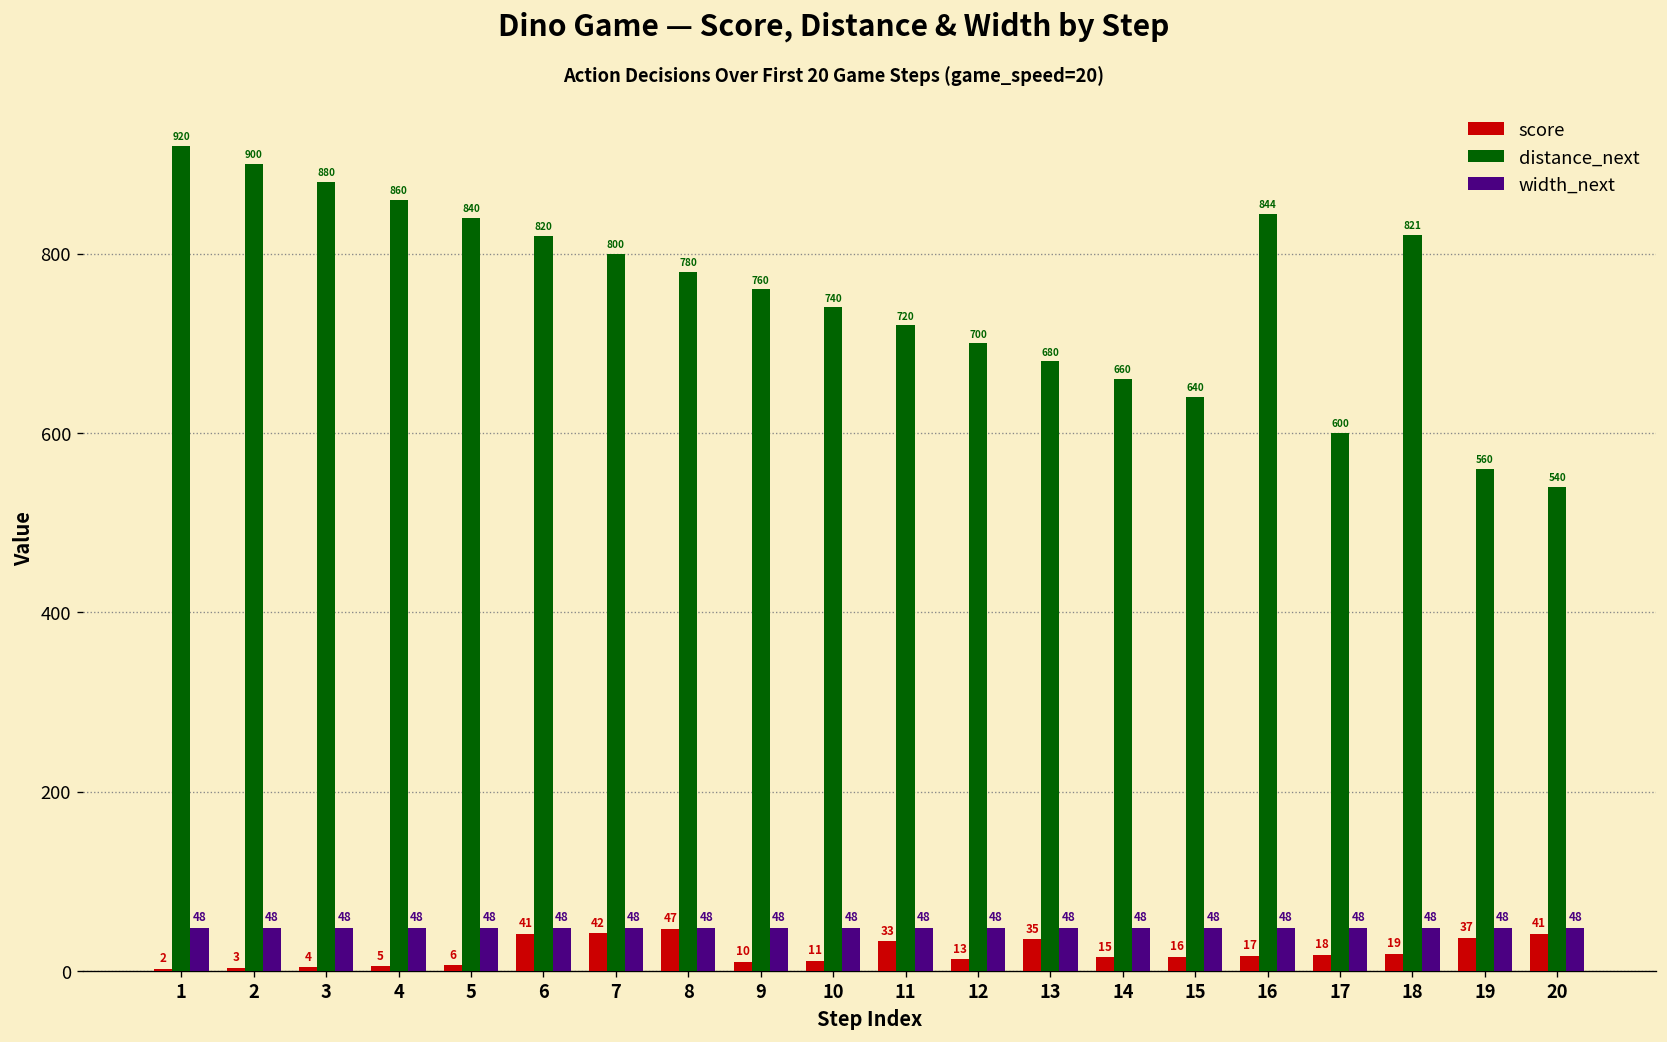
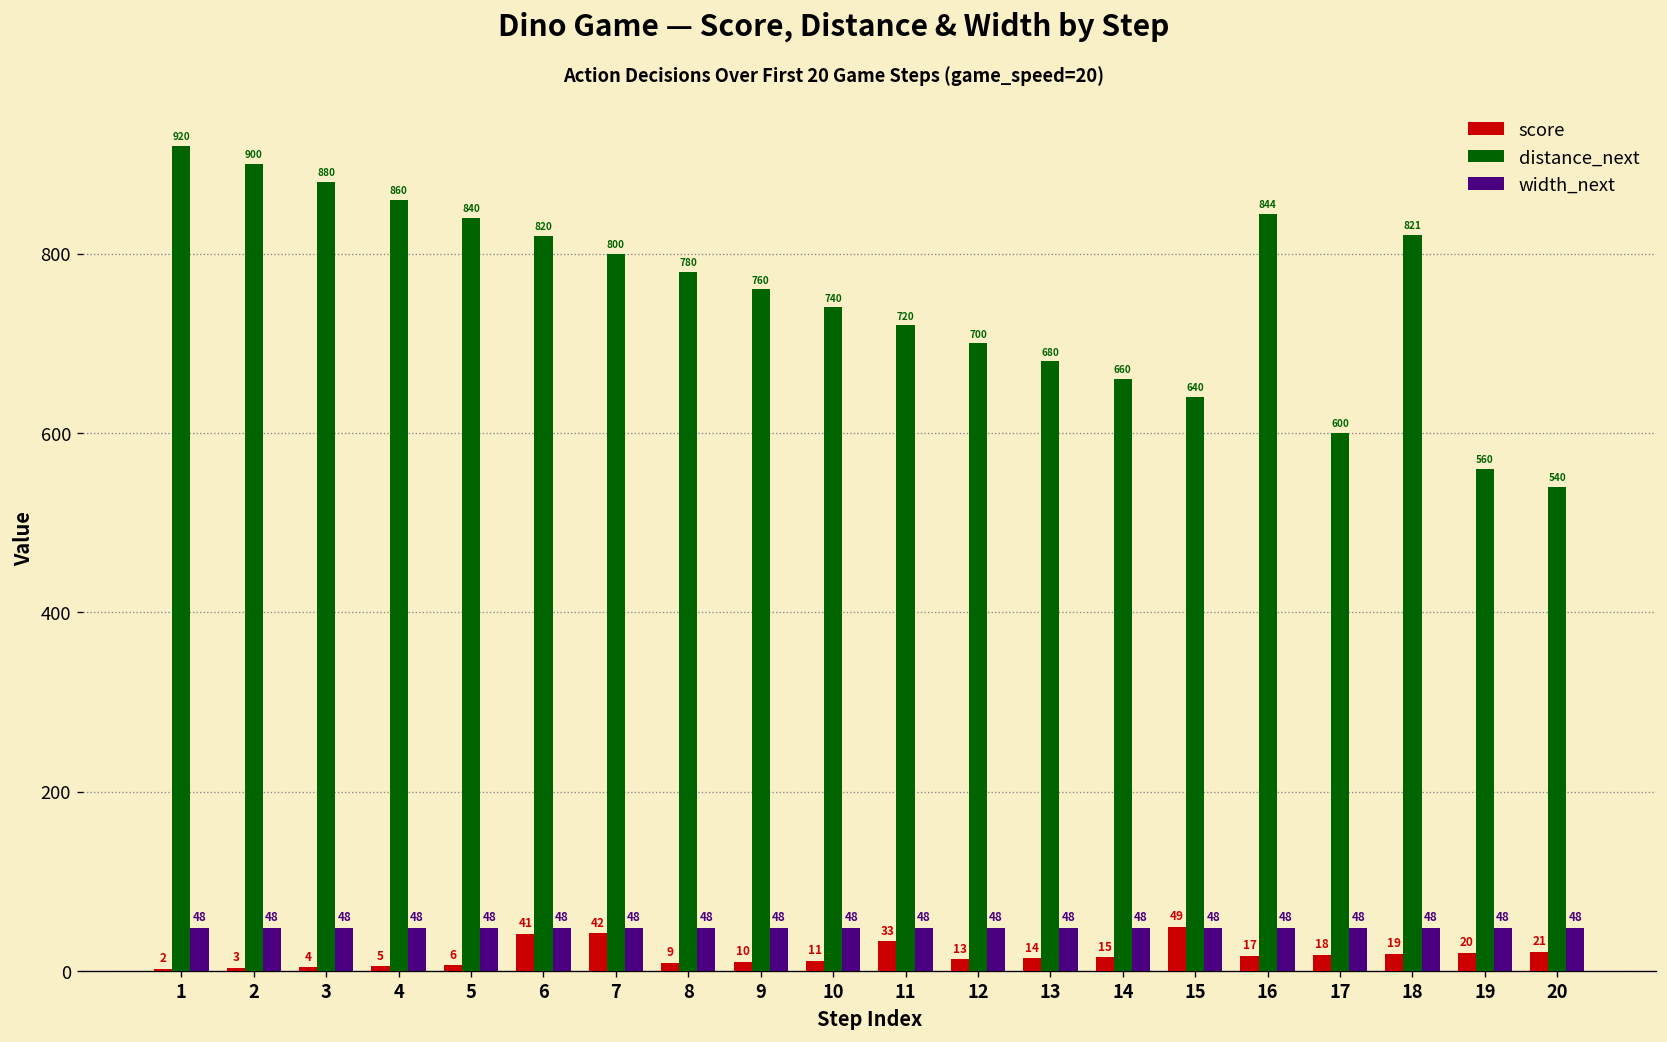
  {
    "score": {
      "1": 2,
      "2": 3,
      "3": 4,
      "4": 5,
      "5": 6,
      "6": 41,
      "7": 42,
-     "8": 47,
+     "8": 9,
      "9": 10,
      "10": 11,
      "11": 33,
      "12": 13,
-     "13": 35,
+     "13": 14,
      "14": 15,
-     "15": 16,
+     "15": 49,
      "16": 17,
      "17": 18,
      "18": 19,
-     "19": 37,
-     "20": 41
+     "19": 20,
+     "20": 21
    },
    "distance_next": {
      "1": 920,
      "2": 900,
      "3": 880,
      "4": 860,
      "5": 840,
      "6": 820,
      "7": 800,
      "8": 780,
      "9": 760,
      "10": 740,
      "11": 720,
      "12": 700,
      "13": 680,
      "14": 660,
      "15": 640,
      "16": 844,
      "17": 600,
      "18": 821,
      "19": 560,
      "20": 540
    },
    "width_next": {
      "1": 48,
      "2": 48,
      "3": 48,
      "4": 48,
      "5": 48,
      "6": 48,
      "7": 48,
      "8": 48,
      "9": 48,
      "10": 48,
      "11": 48,
      "12": 48,
      "13": 48,
      "14": 48,
      "15": 48,
      "16": 48,
      "17": 48,
      "18": 48,
      "19": 48,
      "20": 48
    }
  }
